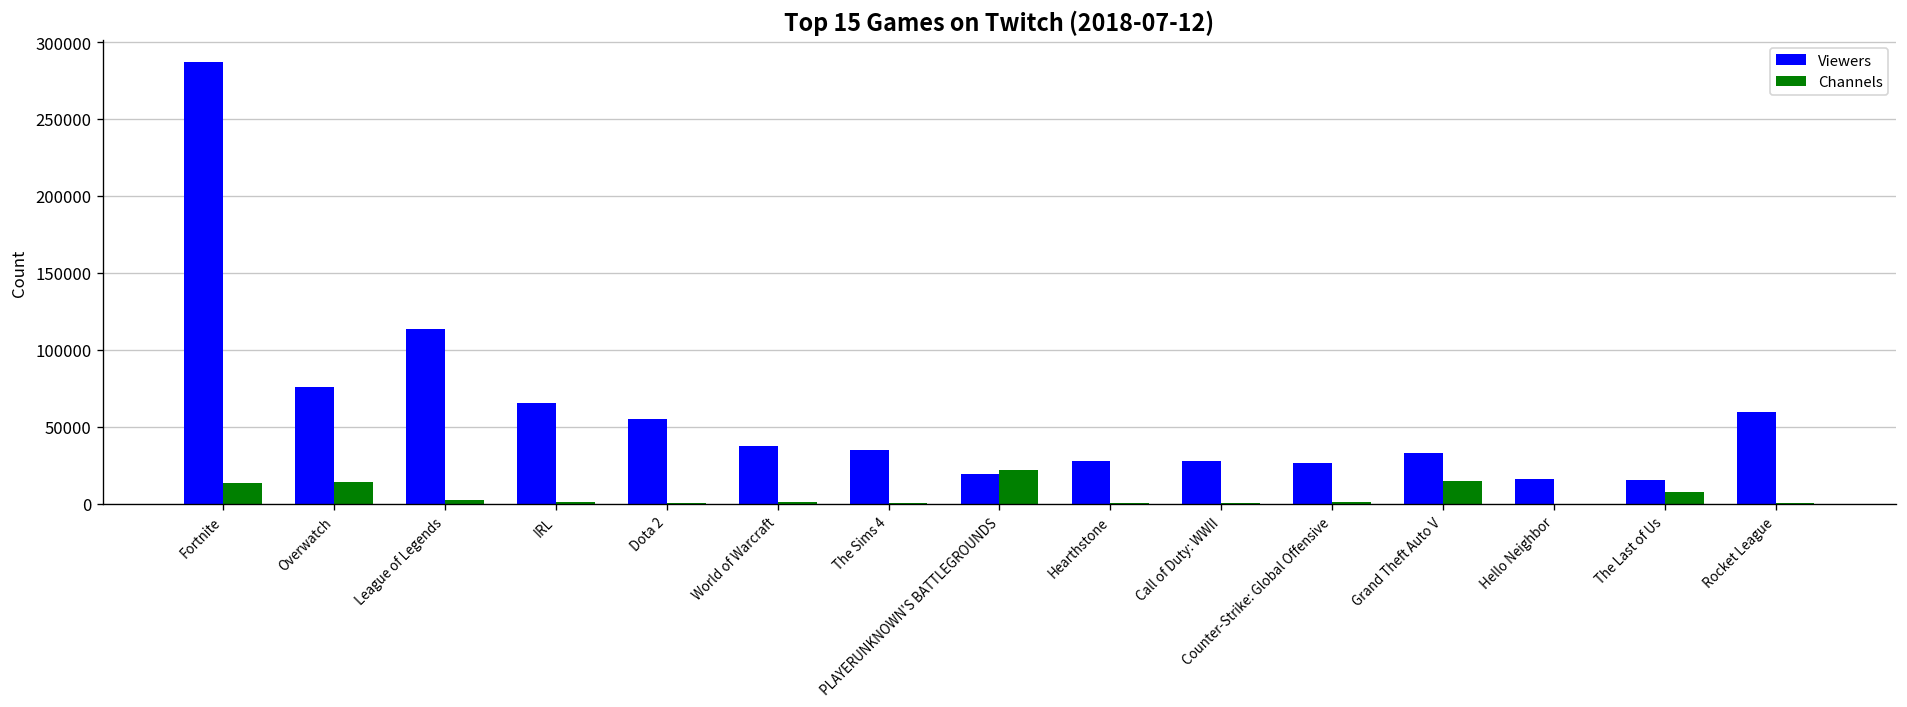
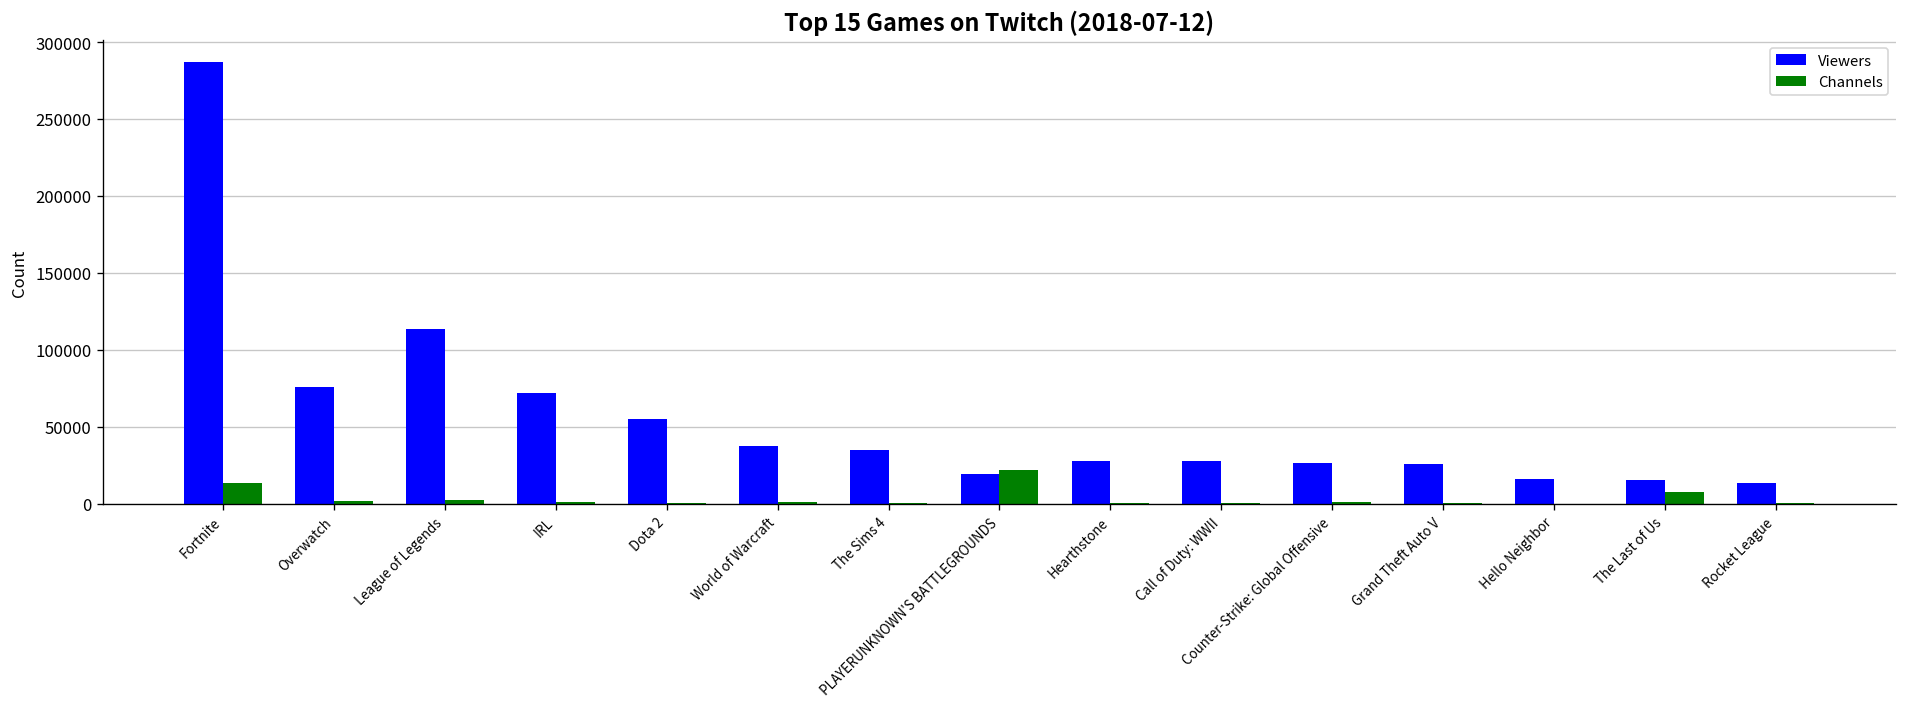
  {
    "Viewers": {
      "Fortnite": 287000,
      "Overwatch": 76000,
      "League of Legends": 114000,
-     "IRL": 65000,
+     "IRL": 72000,
      "Dota 2": 55000,
      "World of Warcraft": 37000,
      "The Sims 4": 35000,
      "PLAYERUNKNOWN'S BATTLEGROUNDS": 19000,
      "Hearthstone": 28000,
      "Call of Duty: WWII": 28000,
      "Counter-Strike: Global Offensive": 26000,
-     "Grand Theft Auto V": 33000,
+     "Grand Theft Auto V": 26000,
      "Hello Neighbor": 16000,
      "The Last of Us": 15000,
-     "Rocket League": 59000
+     "Rocket League": 14000
    },
    "Channels": {
      "Fortnite": 13000,
-     "Overwatch": 14000,
+     "Overwatch": 2000,
      "League of Legends": 2000,
      "PLAYERUNKNOWN'S BATTLEGROUNDS": 22000,
-     "Grand Theft Auto V": 15000,
+     "Grand Theft Auto V": 1000,
      "The Last of Us": 7000
    }
  }
